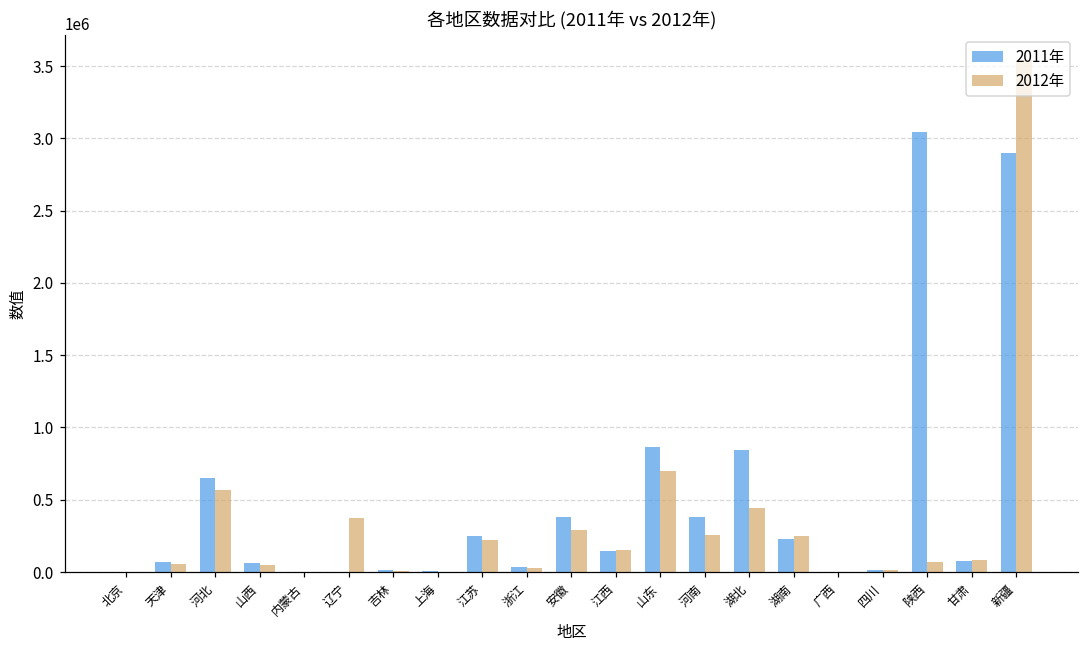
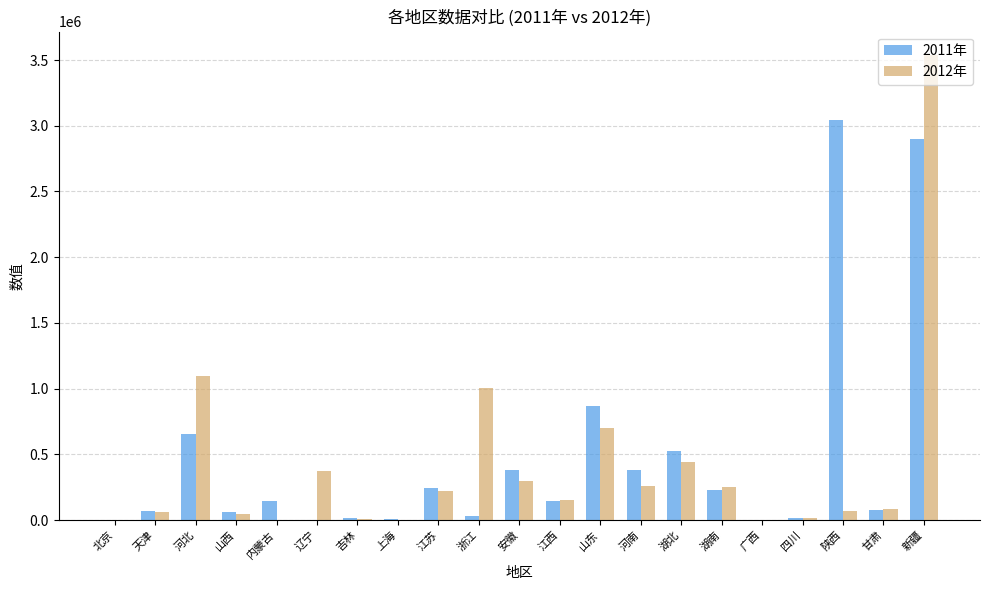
  {
    "2011年": {
      "天津": 70000,
      "河北": 650000,
      "山西": 60000,
-     "内蒙古": 0,
+     "内蒙古": 140000,
      "江苏": 250000,
      "浙江": 30000,
      "安徽": 380000,
      "江西": 140000,
      "山东": 870000,
      "河南": 380000,
-     "湖北": 850000,
+     "湖北": 530000,
      "湖南": 230000,
      "陕西": 3040000,
      "甘肃": 80000,
      "新疆": 2900000
    },
    "2012年": {
      "天津": 60000,
-     "河北": 560000,
+     "河北": 1100000,
      "山西": 50000,
      "辽宁": 370000,
      "江苏": 220000,
-     "浙江": 30000,
+     "浙江": 1010000,
      "安徽": 290000,
      "江西": 150000,
      "山东": 700000,
      "河南": 260000,
      "湖北": 440000,
      "湖南": 250000,
      "陕西": 70000,
      "甘肃": 80000
    }
  }
